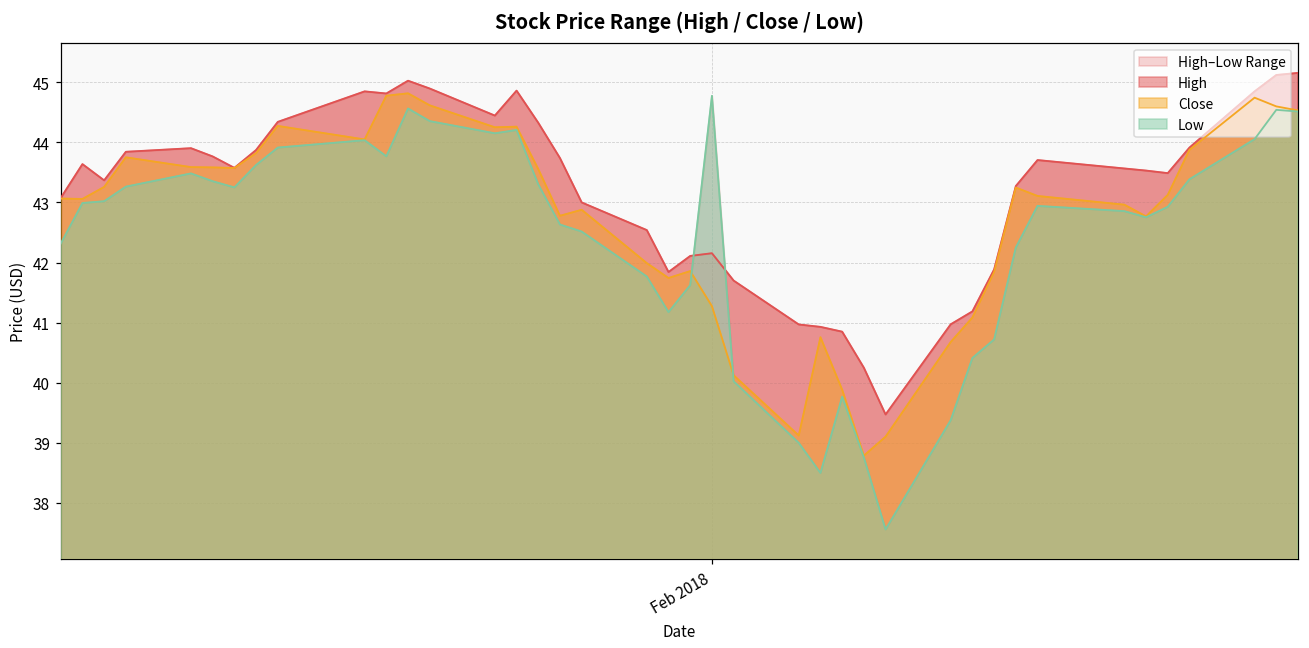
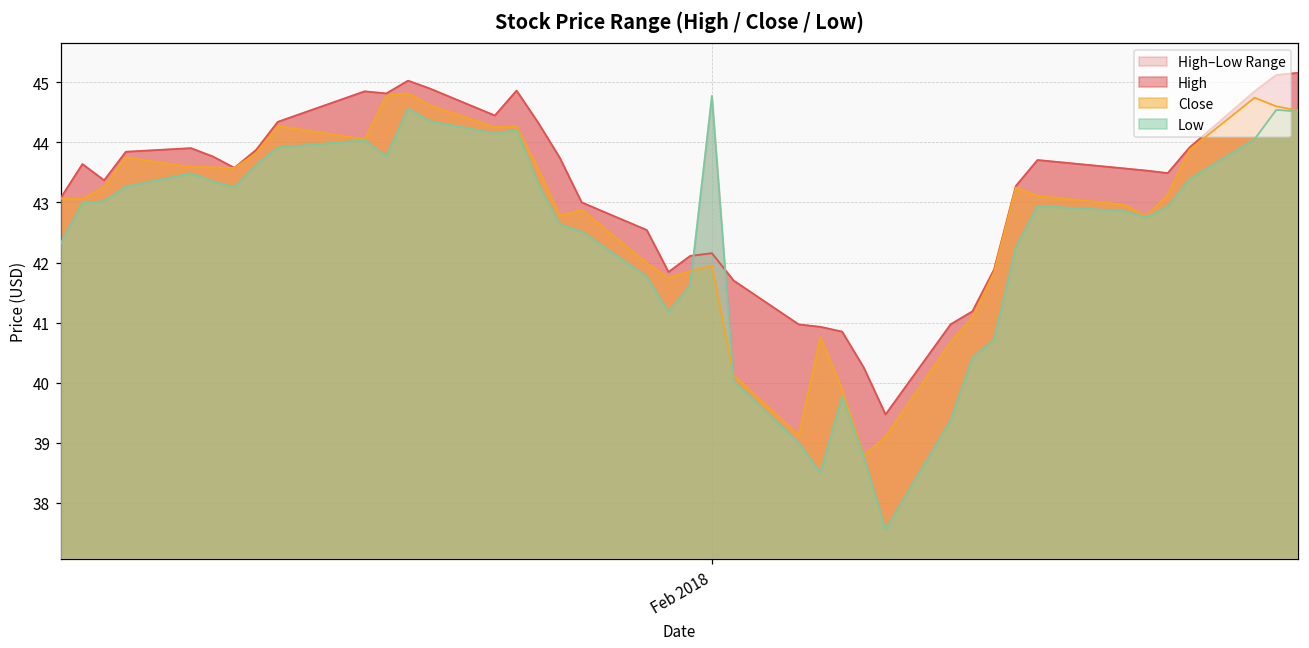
  {
    "Close": {
-     "Feb 2018": 41.3
+     "Feb 2018": 41.9
    }
  }
